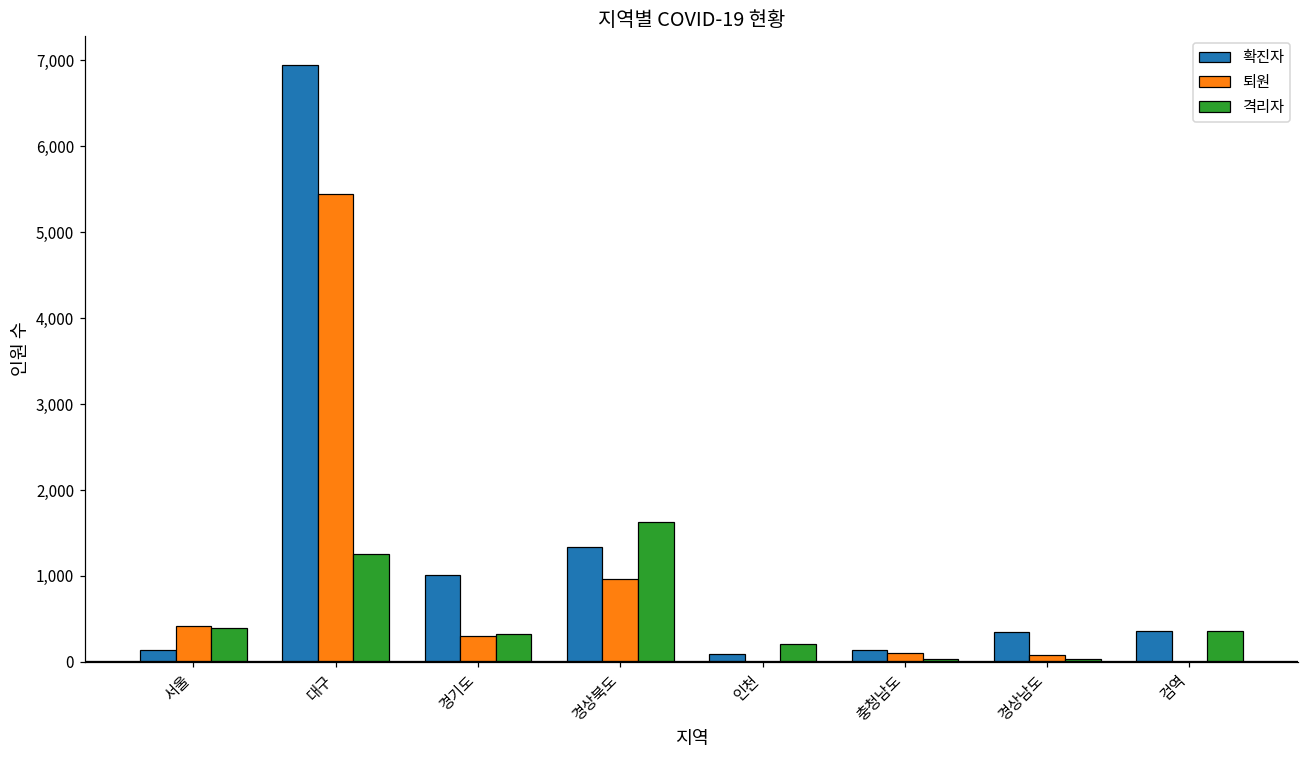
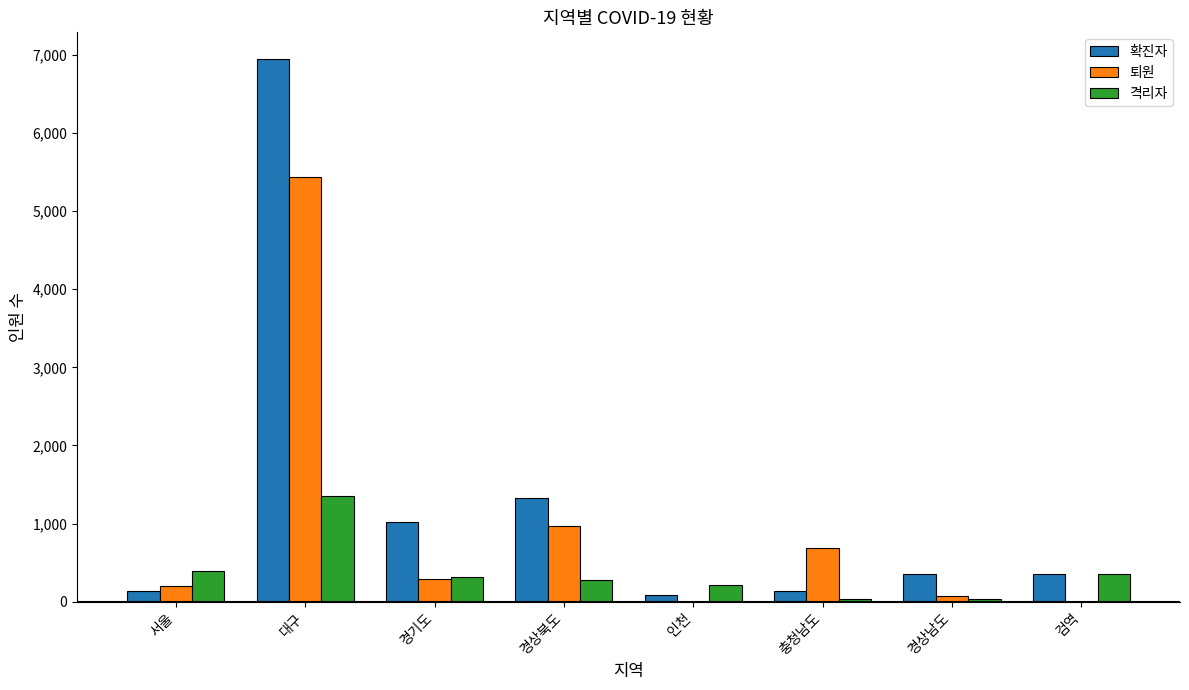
  {
    "확진자": {
      "서울": "100",
      "대구": "6,900",
      "경기도": "1,000",
      "경상북도": "1,300",
      "인천": "100",
      "충청남도": "100",
      "경상남도": "400",
      "검역": "400"
    },
    "퇴원": {
-     "서울": "400",
+     "서울": "200",
      "대구": "5,400",
      "경기도": "300",
      "경상북도": "1,000",
      "인천": "0",
-     "충청남도": "100",
+     "충청남도": "700",
      "경상남도": "100"
    },
    "격리자": {
      "서울": "400",
-     "대구": "1,300",
+     "대구": "1,400",
      "경기도": "300",
-     "경상북도": "1,600",
+     "경상북도": "300",
      "인천": "200",
      "검역": "400"
    }
  }
